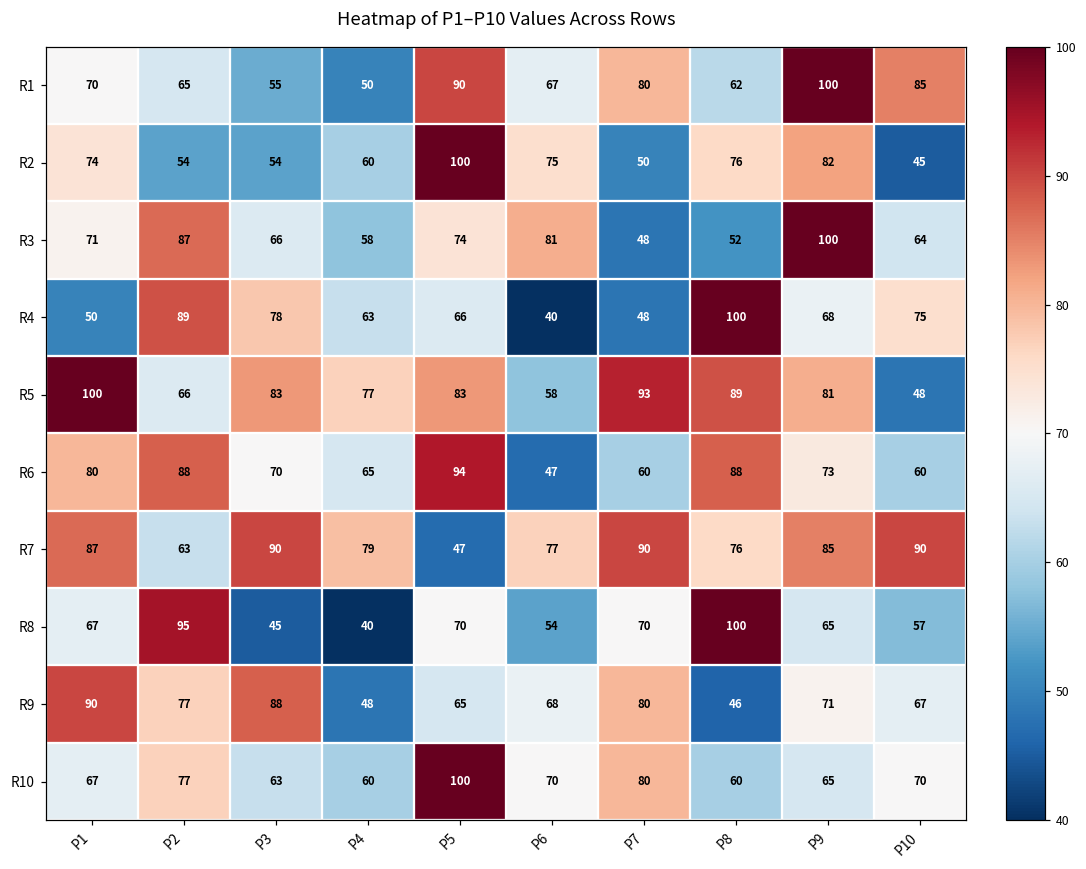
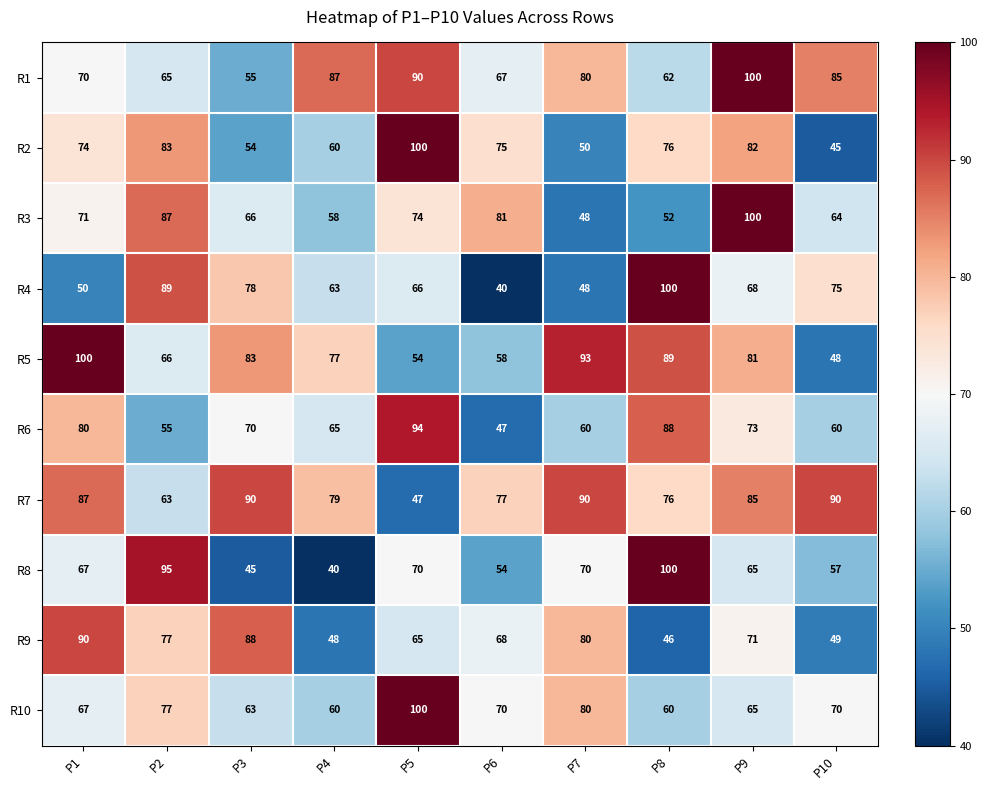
  {
    "R1": {
      "P1": 70,
      "P2": 65,
      "P3": 55,
-     "P4": 50,
+     "P4": 87,
      "P5": 90,
      "P6": 67,
      "P7": 80,
      "P8": 62,
      "P9": 100,
      "P10": 85
    },
    "R2": {
      "P1": 74,
-     "P2": 54,
+     "P2": 83,
      "P3": 54,
      "P4": 60,
      "P5": 100,
      "P6": 75,
      "P7": 50,
      "P8": 76,
      "P9": 82,
      "P10": 45
    },
    "R3": {
      "P1": 71,
      "P2": 87,
      "P3": 66,
      "P4": 58,
      "P5": 74,
      "P6": 81,
      "P7": 48,
      "P8": 52,
      "P9": 100,
      "P10": 64
    },
    "R4": {
      "P1": 50,
      "P2": 89,
      "P3": 78,
      "P4": 63,
      "P5": 66,
      "P6": 40,
      "P7": 48,
      "P8": 100,
      "P9": 68,
      "P10": 75
    },
    "R5": {
      "P1": 100,
      "P2": 66,
      "P3": 83,
      "P4": 77,
-     "P5": 83,
+     "P5": 54,
      "P6": 58,
      "P7": 93,
      "P8": 89,
      "P9": 81,
      "P10": 48
    },
    "R6": {
      "P1": 80,
-     "P2": 88,
+     "P2": 55,
      "P3": 70,
      "P4": 65,
      "P5": 94,
      "P6": 47,
      "P7": 60,
      "P8": 88,
      "P9": 73,
      "P10": 60
    },
    "R7": {
      "P1": 87,
      "P2": 63,
      "P3": 90,
      "P4": 79,
      "P5": 47,
      "P6": 77,
      "P7": 90,
      "P8": 76,
      "P9": 85,
      "P10": 90
    },
    "R8": {
      "P1": 67,
      "P2": 95,
      "P3": 45,
      "P4": 40,
      "P5": 70,
      "P6": 54,
      "P7": 70,
      "P8": 100,
      "P9": 65,
      "P10": 57
    },
    "R9": {
      "P1": 90,
      "P2": 77,
      "P3": 88,
      "P4": 48,
      "P5": 65,
      "P6": 68,
      "P7": 80,
      "P8": 46,
      "P9": 71,
-     "P10": 67
+     "P10": 49
    },
    "R10": {
      "P1": 67,
      "P2": 77,
      "P3": 63,
      "P4": 60,
      "P5": 100,
      "P6": 70,
      "P7": 80,
      "P8": 60,
      "P9": 65,
      "P10": 70
    }
  }
